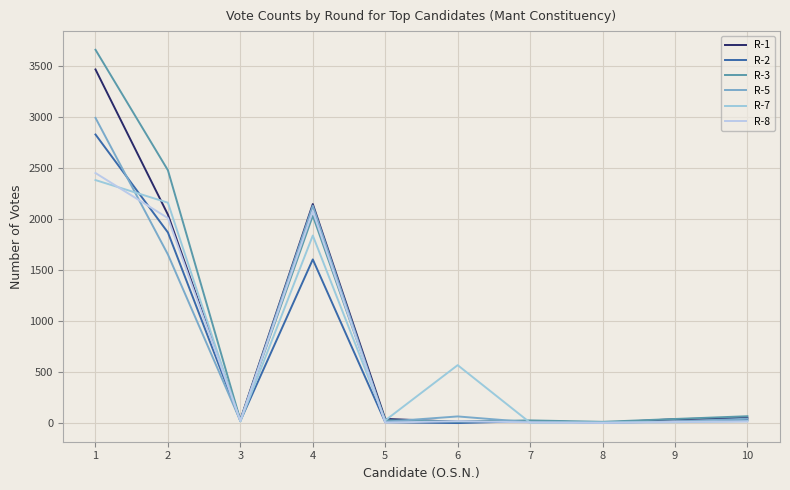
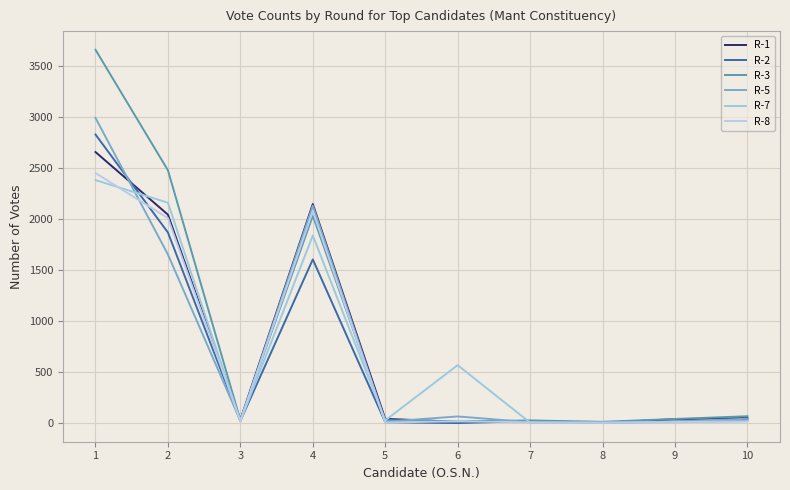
  {
    "R-1": {
-     "1": 3470,
+     "1": 2660,
      "2": 2050
    }
  }
